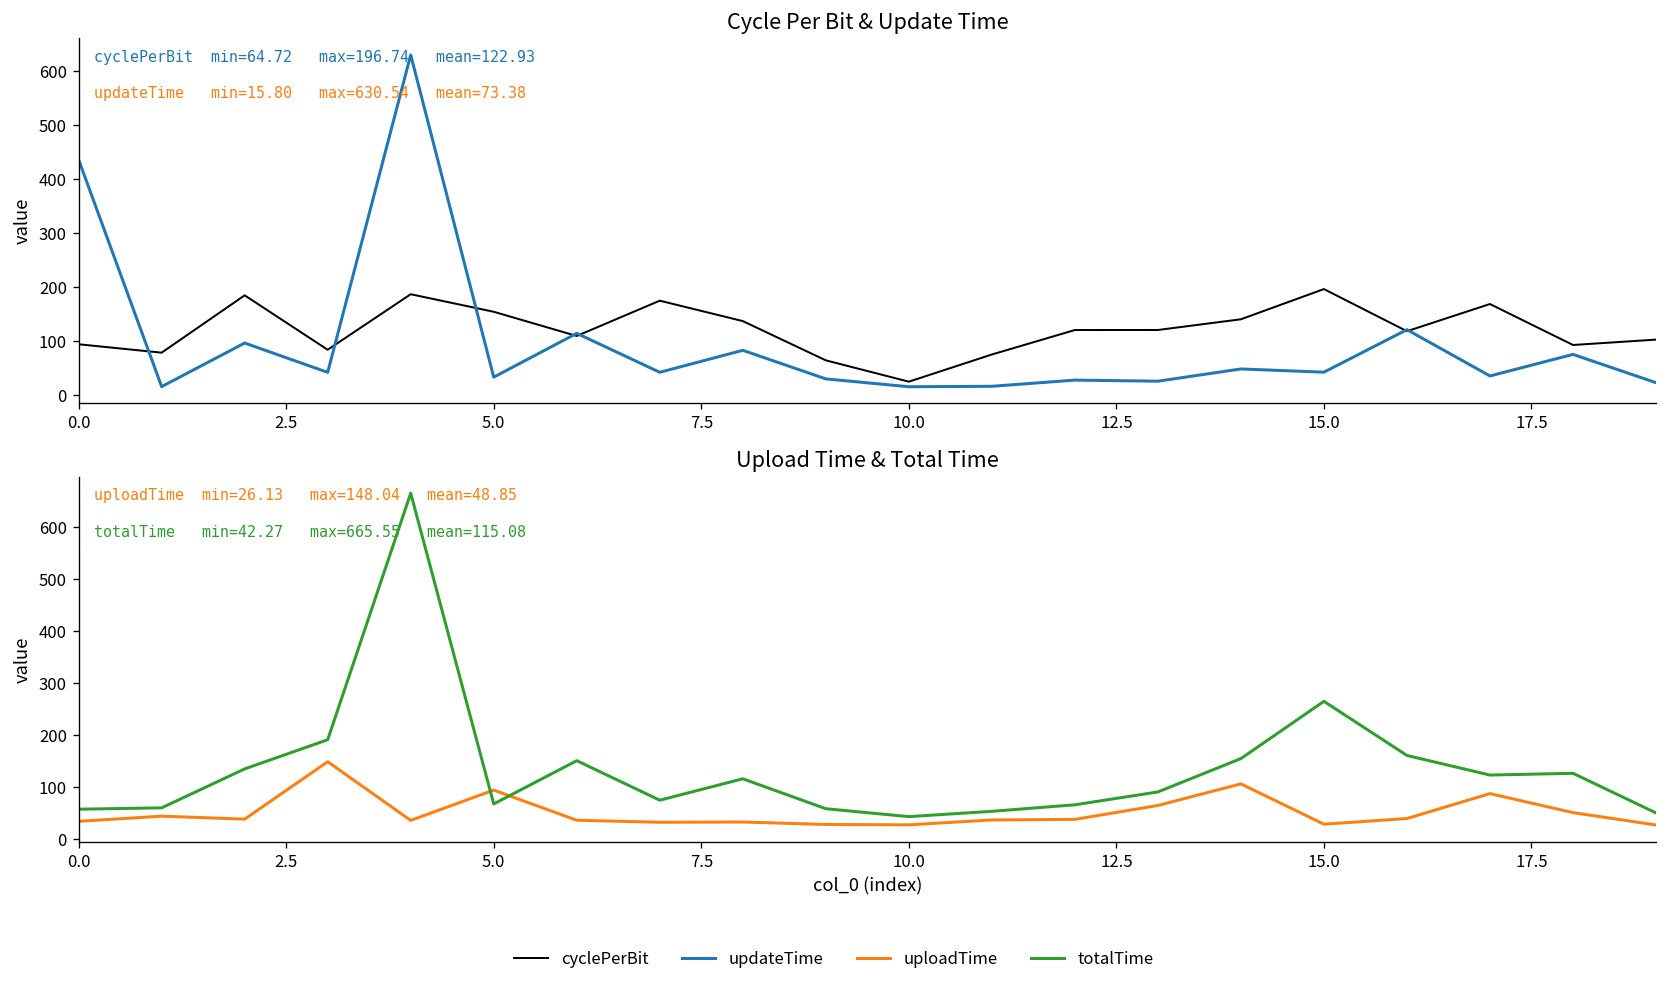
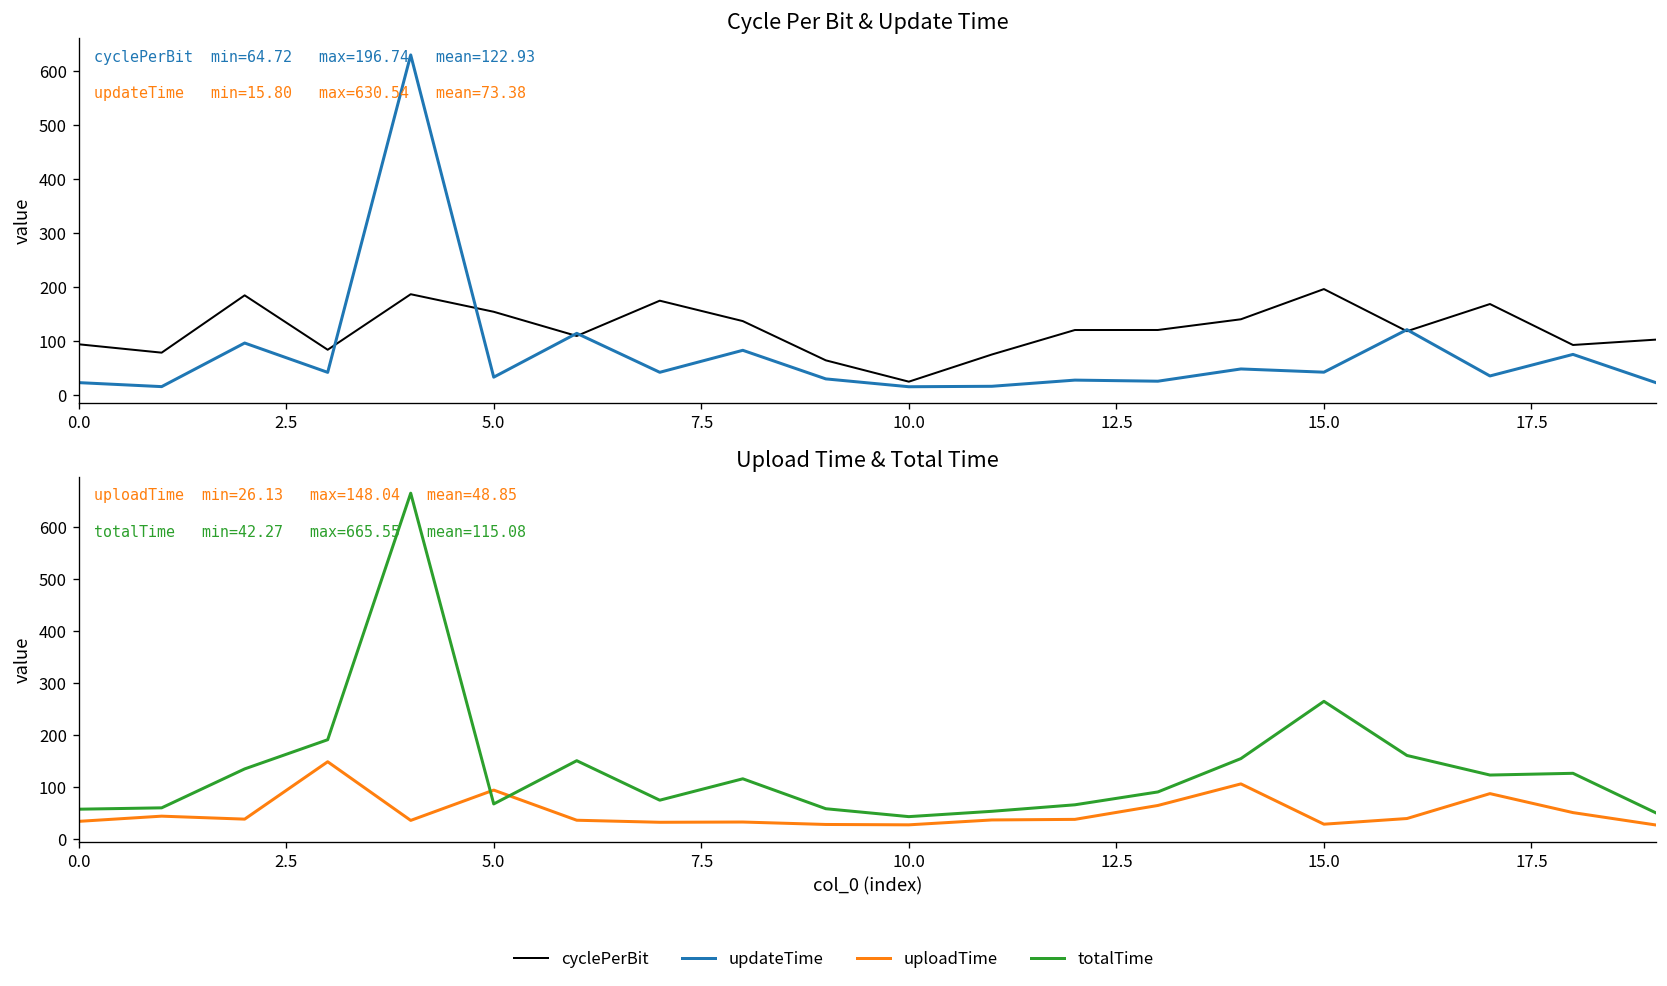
  {
    "Cycle Per Bit & Update Time": {
      "cyclePerBit": {
        "0.0": 90,
        "5.0": 150,
        "10.0": 30,
        "15.0": 200
      },
      "updateTime": {
-       "0.0": 440,
+       "0.0": 20,
        "5.0": 30,
        "10.0": 20,
        "15.0": 40
      }
    },
    "Upload Time & Total Time": {
      "uploadTime": {
        "0.0": 30,
        "5.0": 90,
        "10.0": 30,
        "15.0": 30
      },
      "totalTime": {
        "0.0": 60,
        "5.0": 70,
        "10.0": 40,
        "15.0": 260
      }
    }
  }
